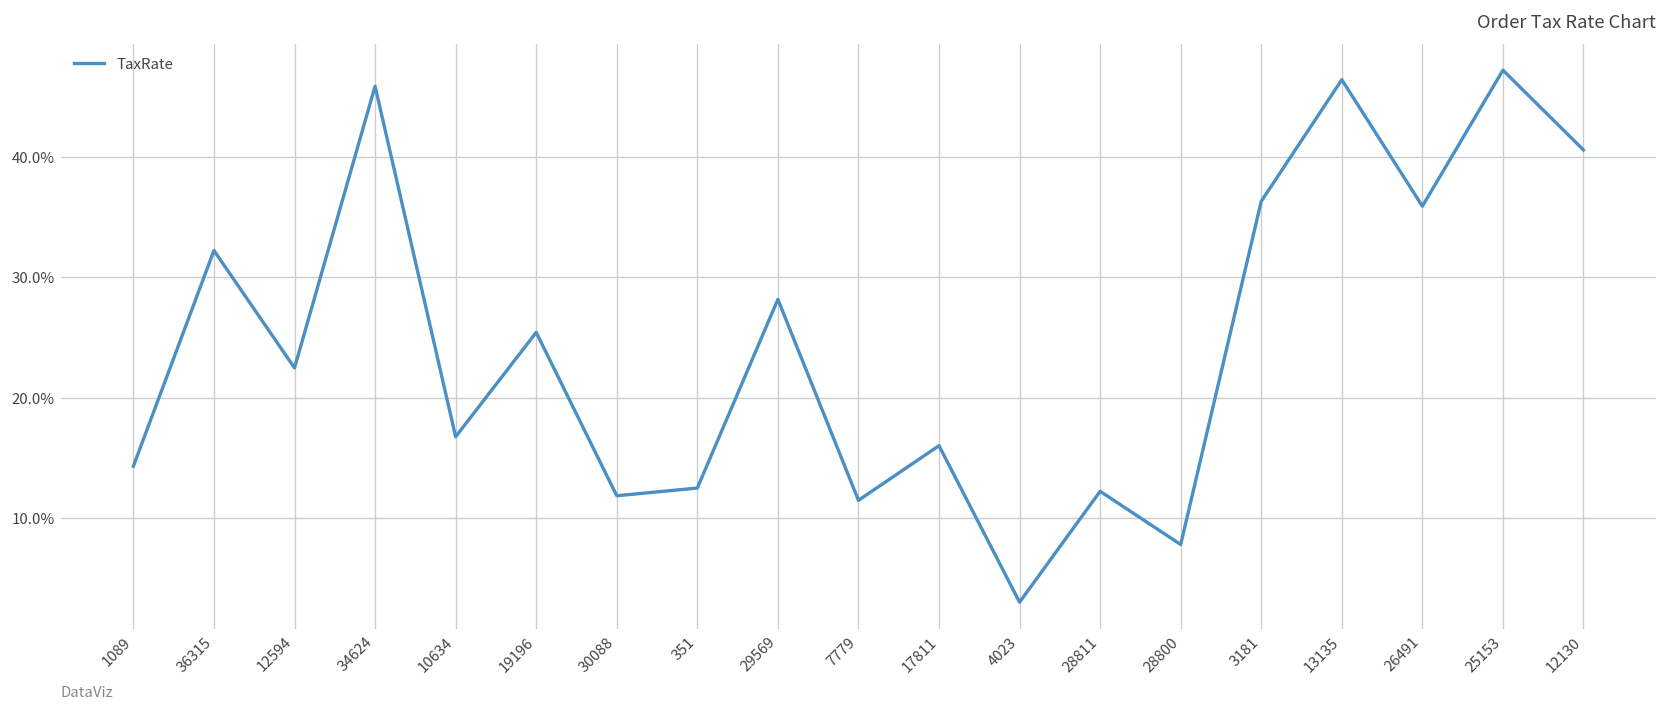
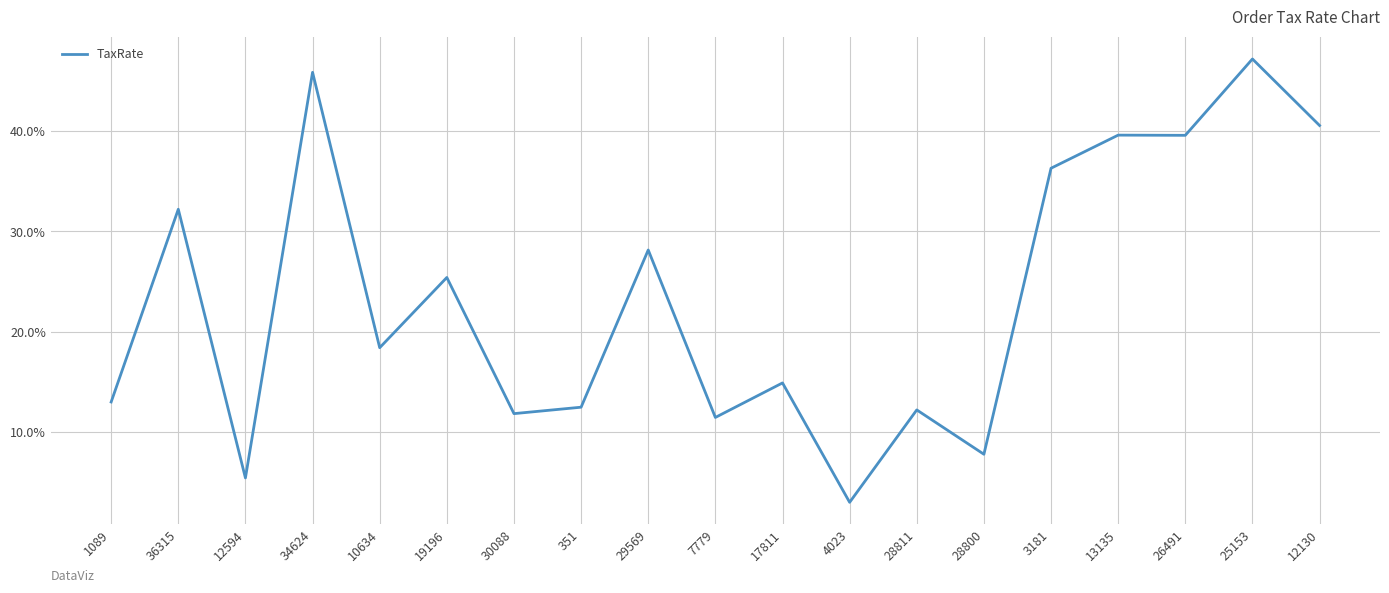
  {
-   "1089": "14.3%",
+   "1089": "13.0%",
    "36315": "32.2%",
-   "12594": "22.5%",
+   "12594": "5.4%",
    "34624": "45.9%",
-   "10634": "16.7%",
+   "10634": "18.4%",
    "19196": "25.4%",
    "30088": "11.8%",
    "351": "12.5%",
    "29569": "28.2%",
    "7779": "11.5%",
-   "17811": "16.0%",
+   "17811": "14.9%",
    "4023": "3.0%",
    "28811": "12.2%",
    "28800": "7.8%",
    "3181": "36.3%",
-   "13135": "46.4%",
-   "26491": "35.9%",
+   "13135": "39.6%",
+   "26491": "39.6%",
    "25153": "47.2%",
    "12130": "40.6%"
  }
